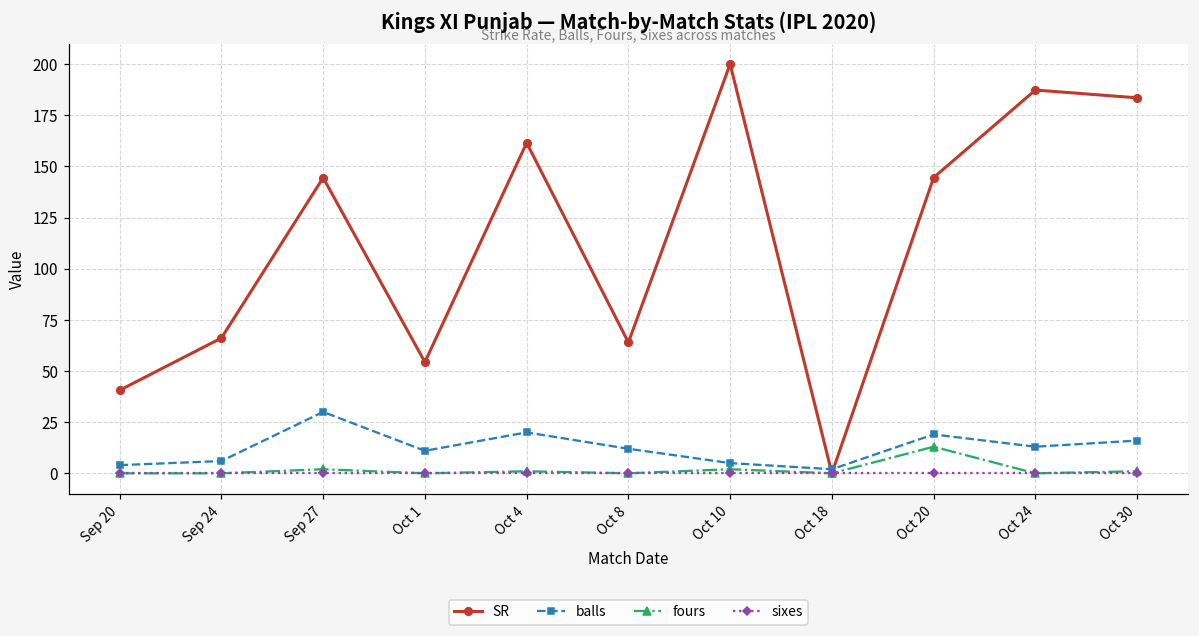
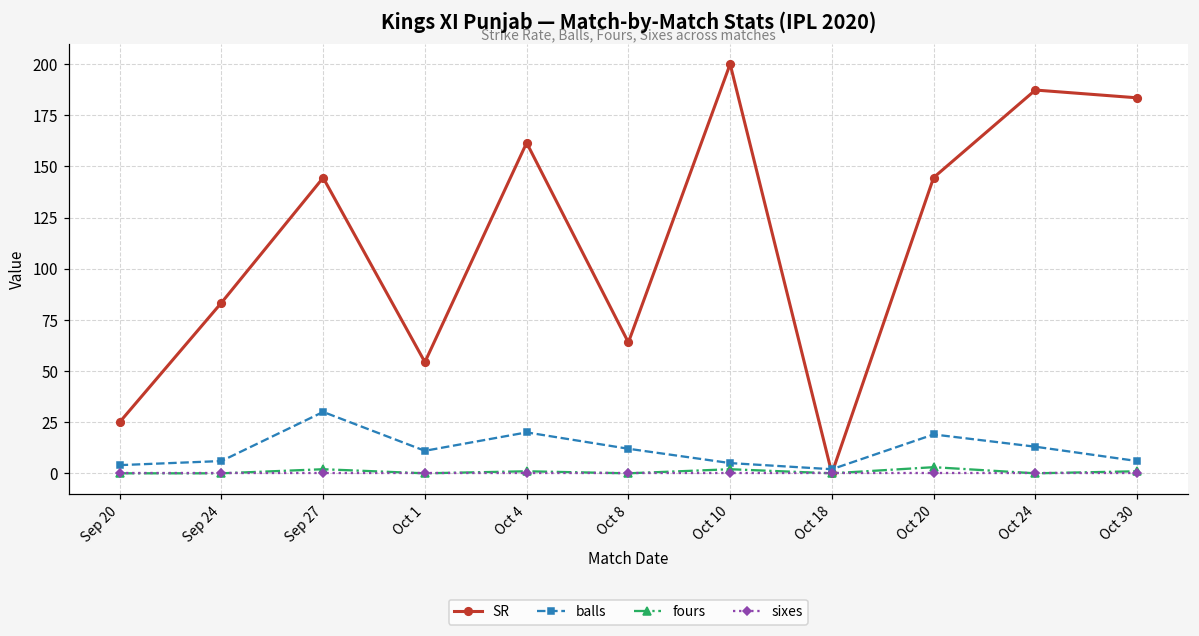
  {
    "SR": {
-     "Sep 20": 41,
-     "Sep 24": 66,
+     "Sep 20": 25,
+     "Sep 24": 83,
      "Sep 27": 144,
      "Oct 1": 54,
      "Oct 4": 162,
      "Oct 8": 64,
      "Oct 10": 200,
      "Oct 20": 145,
      "Oct 24": 187,
      "Oct 30": 184
    },
    "balls": {
      "Sep 20": 4,
      "Sep 24": 6,
      "Sep 27": 30,
      "Oct 1": 11,
      "Oct 4": 20,
      "Oct 8": 12,
      "Oct 10": 5,
      "Oct 18": 2,
      "Oct 20": 19,
      "Oct 24": 13,
-     "Oct 30": 16
+     "Oct 30": 6
    },
    "fours": {
      "Sep 27": 2,
      "Oct 10": 2,
-     "Oct 20": 13
+     "Oct 20": 3
    },
    "sixes": {
      "Sep 27": 0,
      "Oct 10": 0,
      "Oct 20": 0
    }
  }
